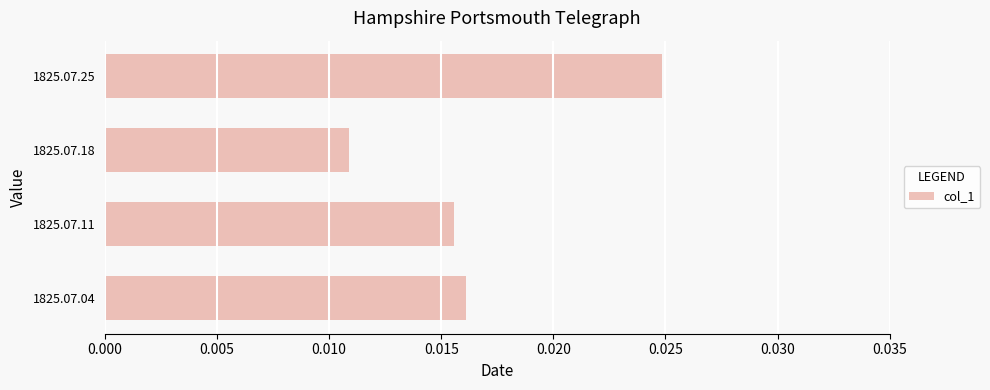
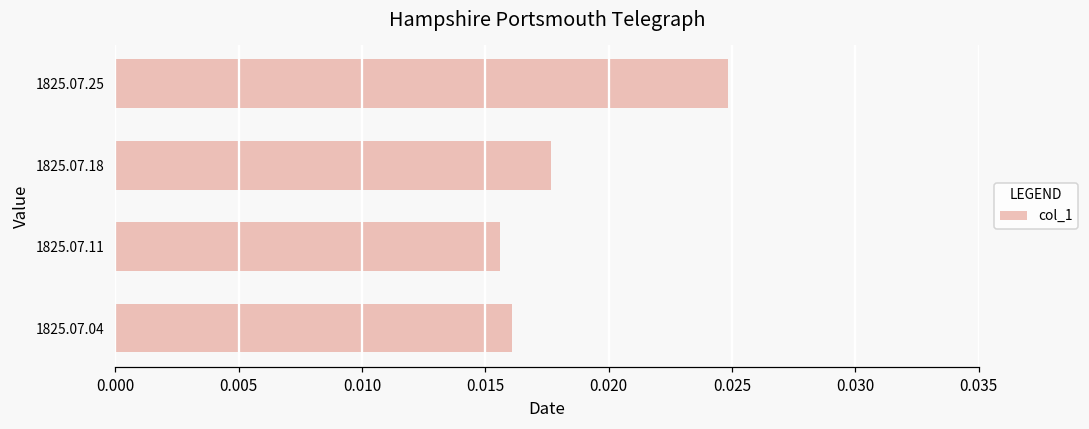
  {
    "1825.07.25": 0.0248,
-   "1825.07.18": 0.0109,
+   "1825.07.18": 0.0177,
    "1825.07.11": 0.0156,
    "1825.07.04": 0.0161
  }
